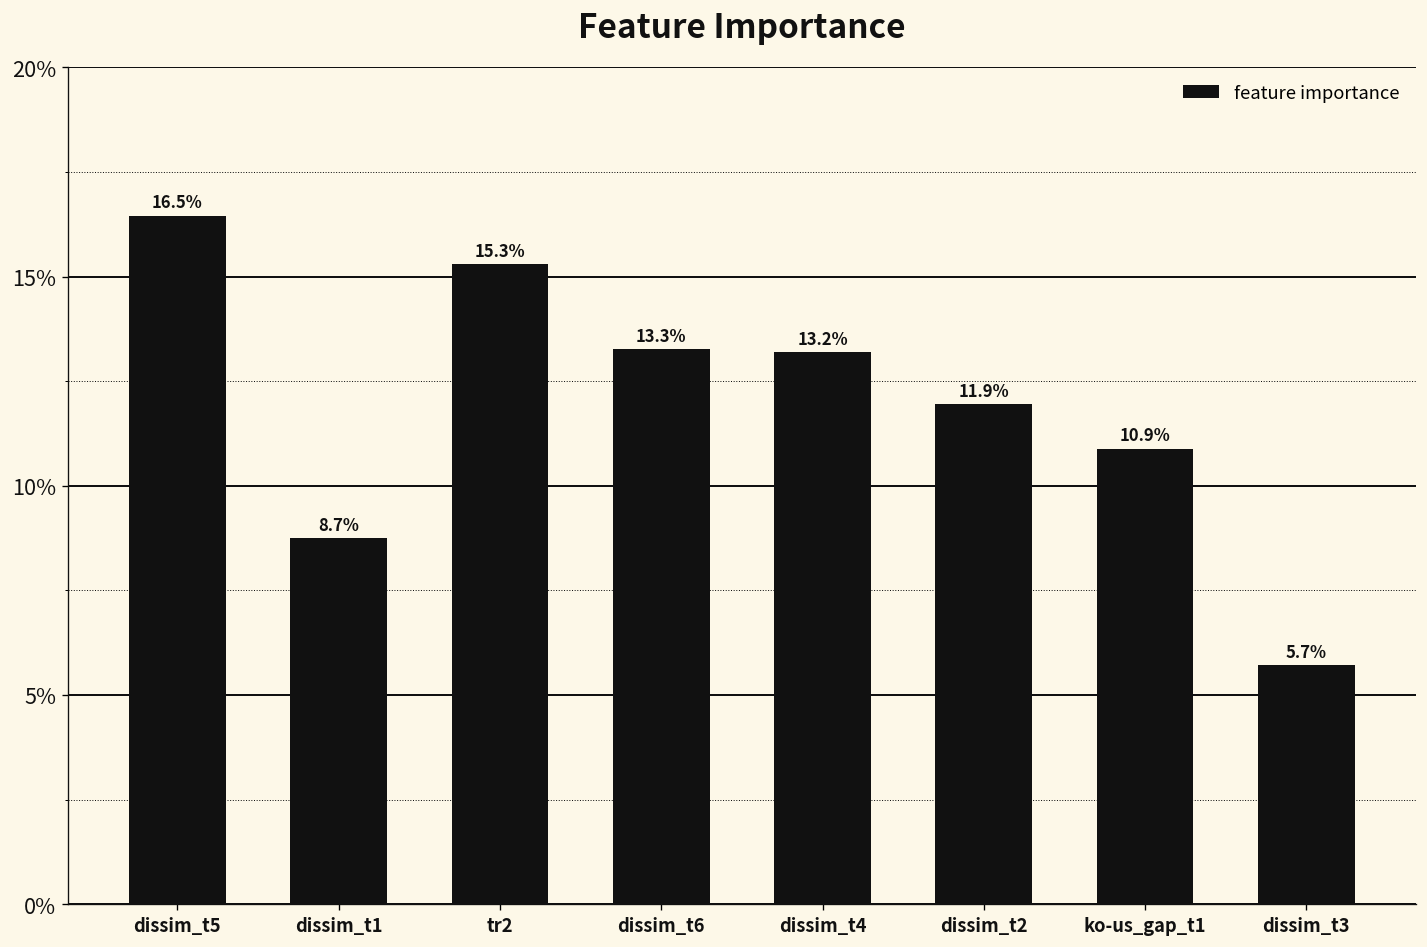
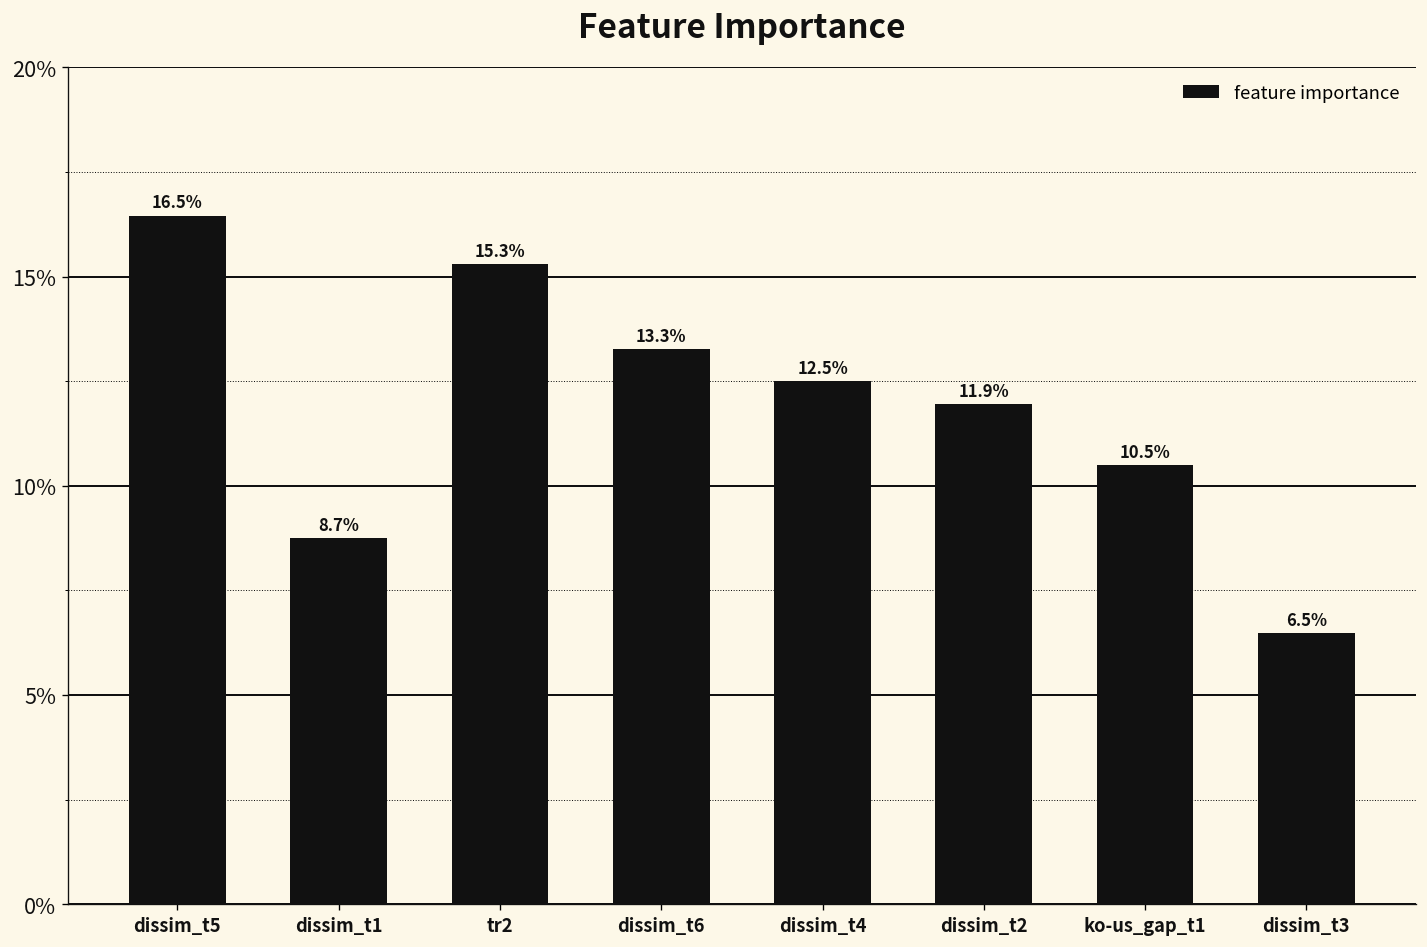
  {
    "dissim_t5": "16.5%",
    "dissim_t1": "8.7%",
    "tr2": "15.3%",
    "dissim_t6": "13.3%",
-   "dissim_t4": "13.2%",
+   "dissim_t4": "12.5%",
    "dissim_t2": "11.9%",
-   "ko-us_gap_t1": "10.9%",
-   "dissim_t3": "5.7%"
+   "ko-us_gap_t1": "10.5%",
+   "dissim_t3": "6.5%"
  }
